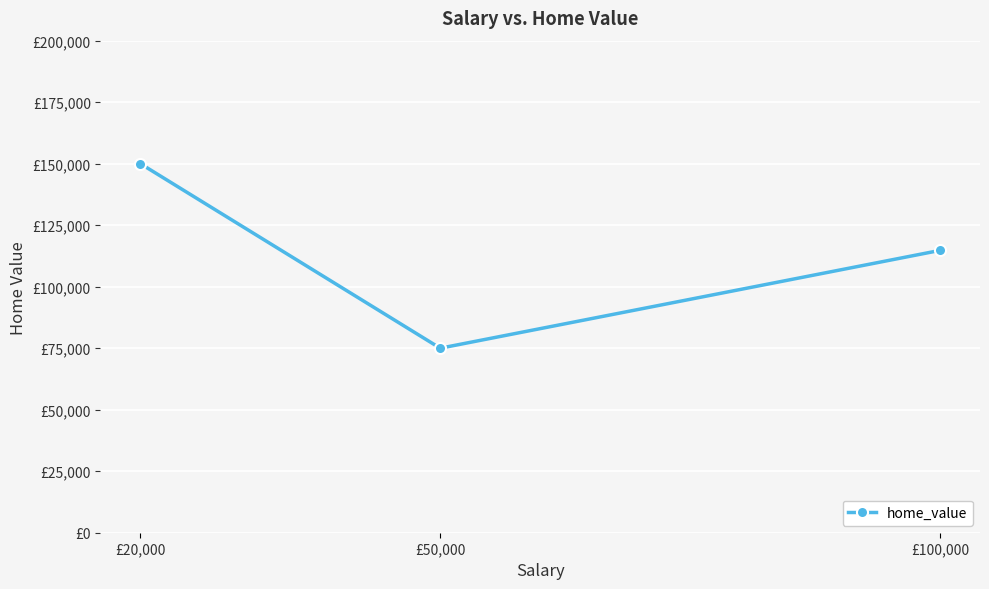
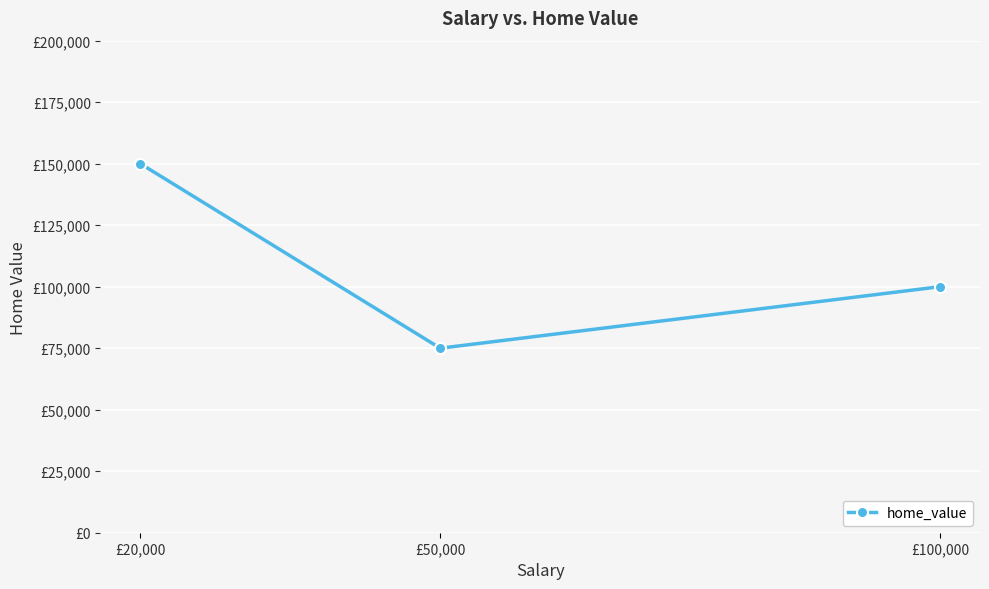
  {
    "£20,000": "£150,000",
    "£50,000": "£75,000",
-   "£100,000": "£115,000"
+   "£100,000": "£100,000"
  }
